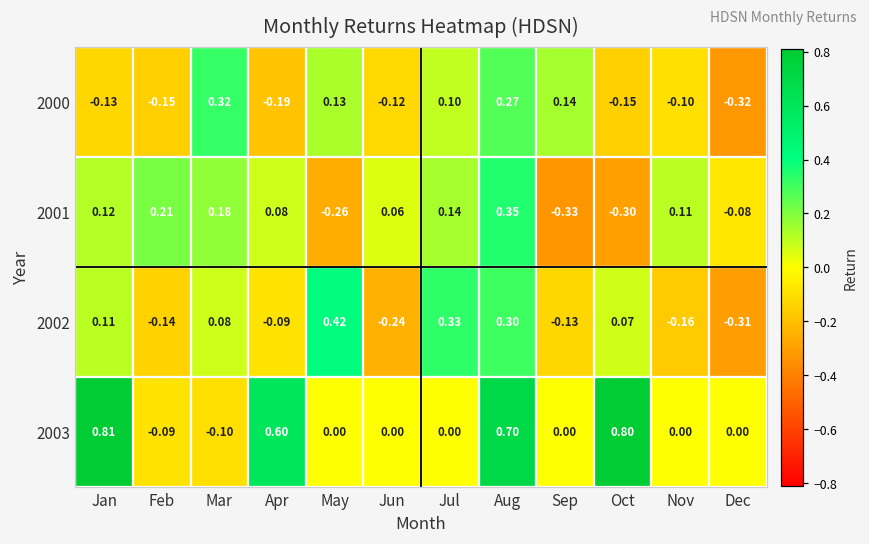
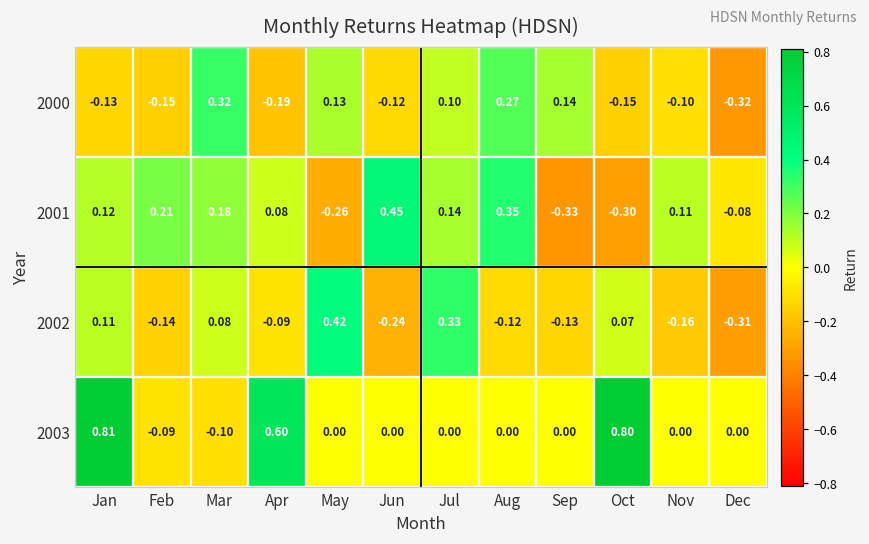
  {
    "2000": {
      "Jan": -0.13,
      "Feb": -0.15,
      "Mar": 0.32,
      "Apr": -0.19,
      "May": 0.13,
      "Jun": -0.12,
      "Jul": 0.10,
      "Aug": 0.27,
      "Sep": 0.14,
      "Oct": -0.15,
      "Nov": -0.10,
      "Dec": -0.32
    },
    "2001": {
      "Jan": 0.12,
      "Feb": 0.21,
      "Mar": 0.18,
      "Apr": 0.08,
      "May": -0.26,
-     "Jun": 0.06,
+     "Jun": 0.45,
      "Jul": 0.14,
      "Aug": 0.35,
      "Sep": -0.33,
      "Oct": -0.30,
      "Nov": 0.11,
      "Dec": -0.08
    },
    "2002": {
      "Jan": 0.11,
      "Feb": -0.14,
      "Mar": 0.08,
      "Apr": -0.09,
      "May": 0.42,
      "Jun": -0.24,
      "Jul": 0.33,
-     "Aug": 0.30,
+     "Aug": -0.12,
      "Sep": -0.13,
      "Oct": 0.07,
      "Nov": -0.16,
      "Dec": -0.31
    },
    "2003": {
      "Jan": 0.81,
      "Feb": -0.09,
      "Mar": -0.10,
      "Apr": 0.60,
      "May": 0.00,
      "Jun": 0.00,
      "Jul": 0.00,
-     "Aug": 0.70,
+     "Aug": 0.00,
      "Sep": 0.00,
      "Oct": 0.80,
      "Nov": 0.00,
      "Dec": 0.00
    }
  }
